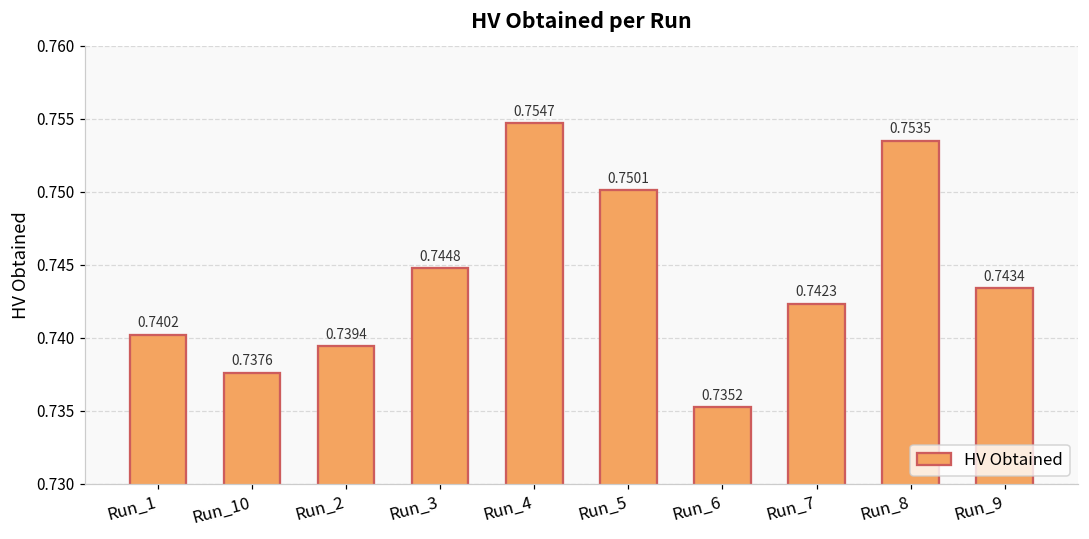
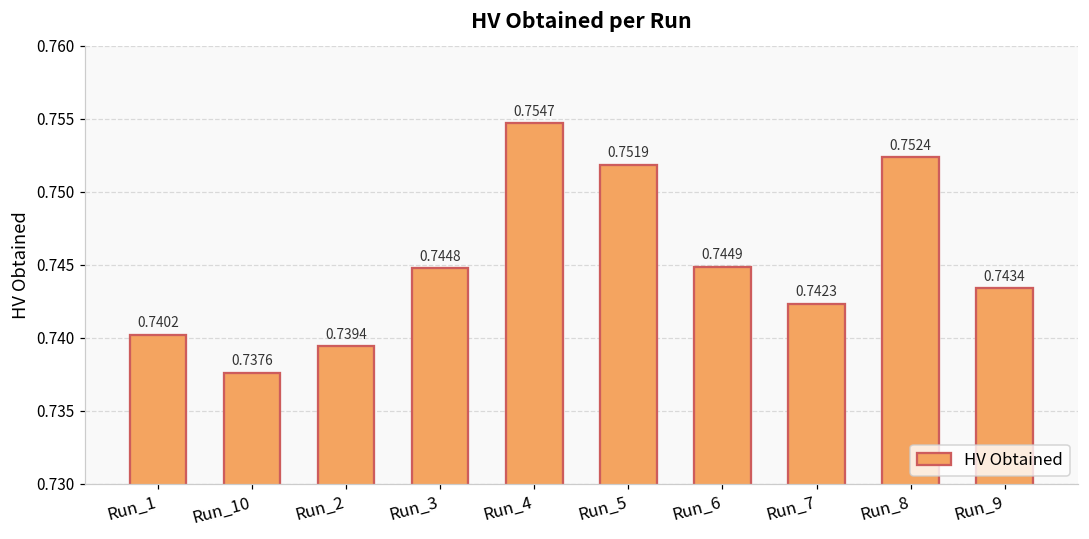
  {
    "Run_1": 0.7402,
    "Run_10": 0.7376,
    "Run_2": 0.7394,
    "Run_3": 0.7448,
    "Run_4": 0.7547,
-   "Run_5": 0.7501,
-   "Run_6": 0.7352,
+   "Run_5": 0.7519,
+   "Run_6": 0.7449,
    "Run_7": 0.7423,
-   "Run_8": 0.7535,
+   "Run_8": 0.7524,
    "Run_9": 0.7434
  }
